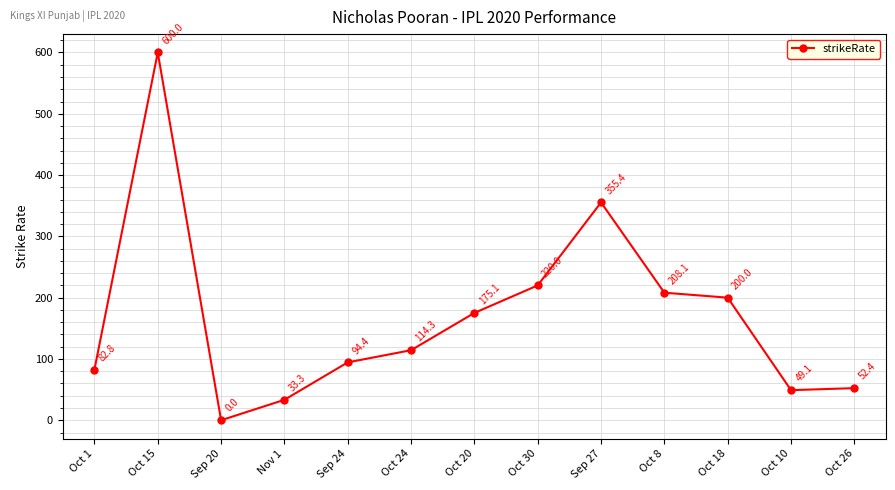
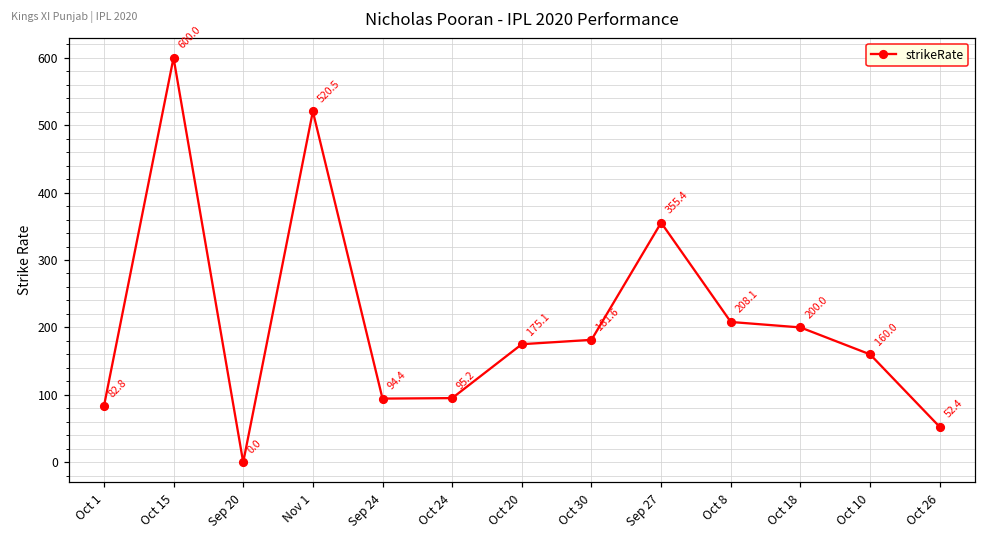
  {
    "Oct 1": 82.8,
    "Oct 15": 600.0,
    "Sep 20": 0.0,
-   "Nov 1": 33.3,
+   "Nov 1": 520.5,
    "Sep 24": 94.4,
-   "Oct 24": 114.3,
+   "Oct 24": 95.2,
    "Oct 20": 175.1,
-   "Oct 30": 220.0,
+   "Oct 30": 181.6,
    "Sep 27": 355.4,
    "Oct 8": 208.1,
    "Oct 18": 200.0,
-   "Oct 10": 49.1,
+   "Oct 10": 160.0,
    "Oct 26": 52.4
  }
